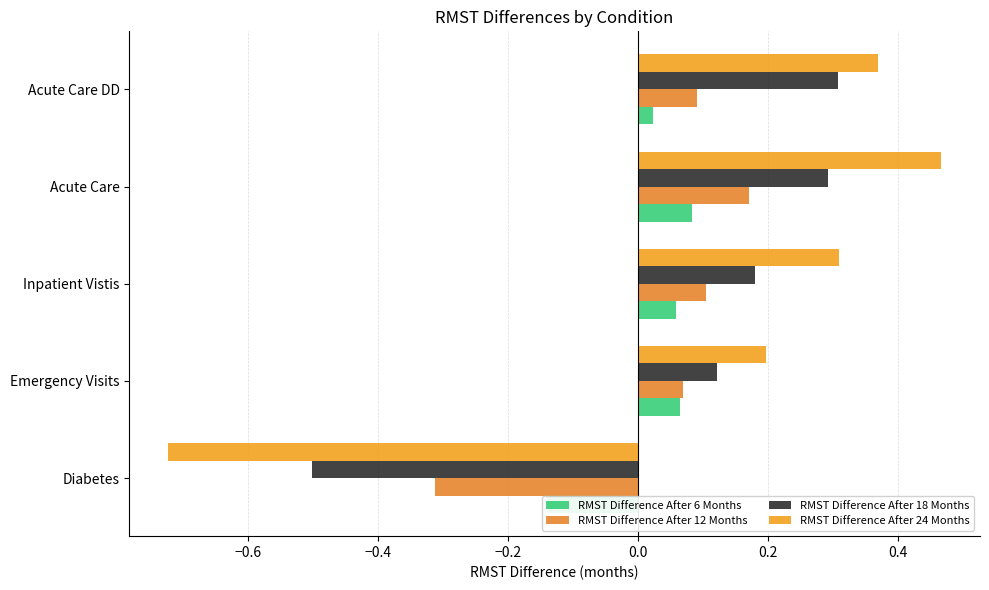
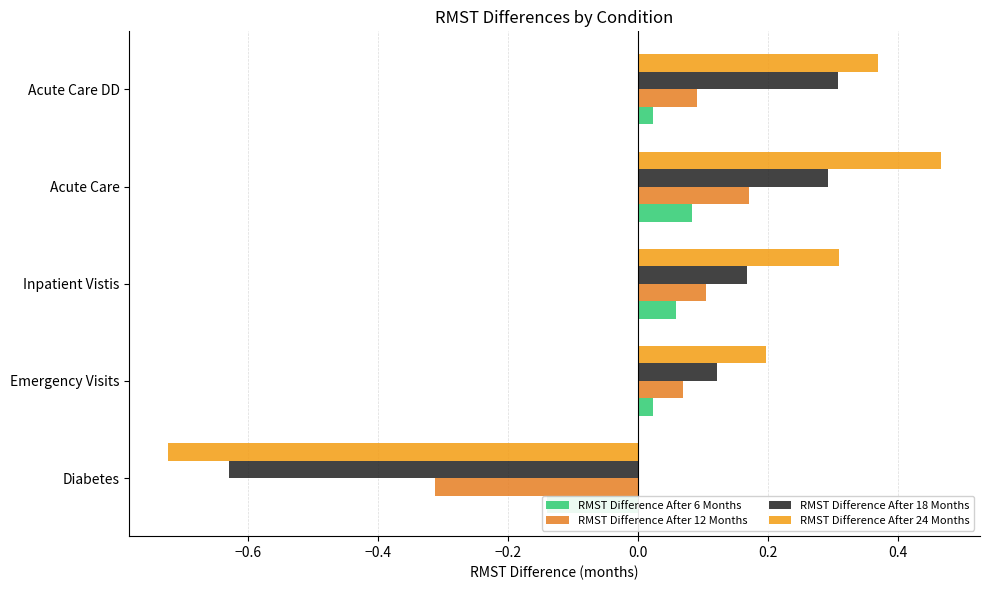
  {
    "RMST Difference After 6 Months": {
      "Acute Care DD": 0.02,
      "Acute Care": 0.08,
      "Inpatient Vistis": 0.06,
-     "Emergency Visits": 0.06
+     "Emergency Visits": 0.02
    },
    "RMST Difference After 18 Months": {
      "Acute Care DD": 0.31,
      "Acute Care": 0.29,
-     "Inpatient Vistis": 0.18,
+     "Inpatient Vistis": 0.17,
      "Emergency Visits": 0.12,
-     "Diabetes": -0.50
+     "Diabetes": -0.63
    }
  }
